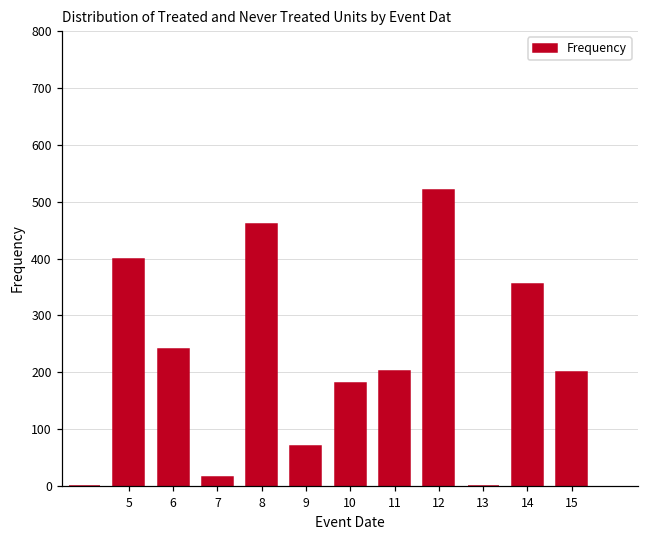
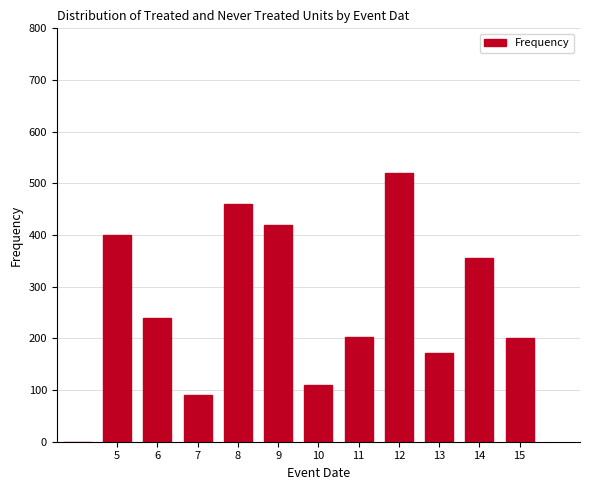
  {
    "5": 400,
    "6": 240,
-   "7": 20,
+   "7": 90,
    "8": 460,
-   "9": 70,
-   "10": 180,
+   "9": 420,
+   "10": 110,
    "11": 200,
    "12": 520,
-   "13": 0,
+   "13": 170,
    "14": 360,
    "15": 200
  }
